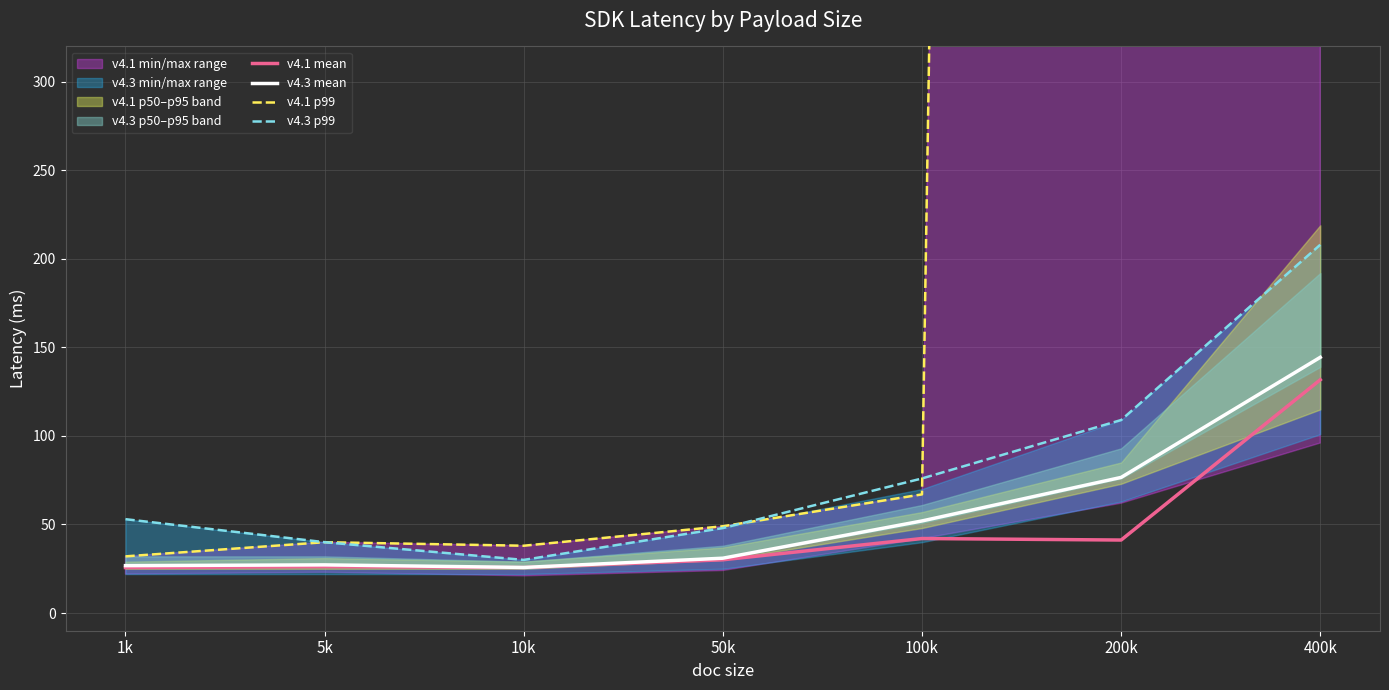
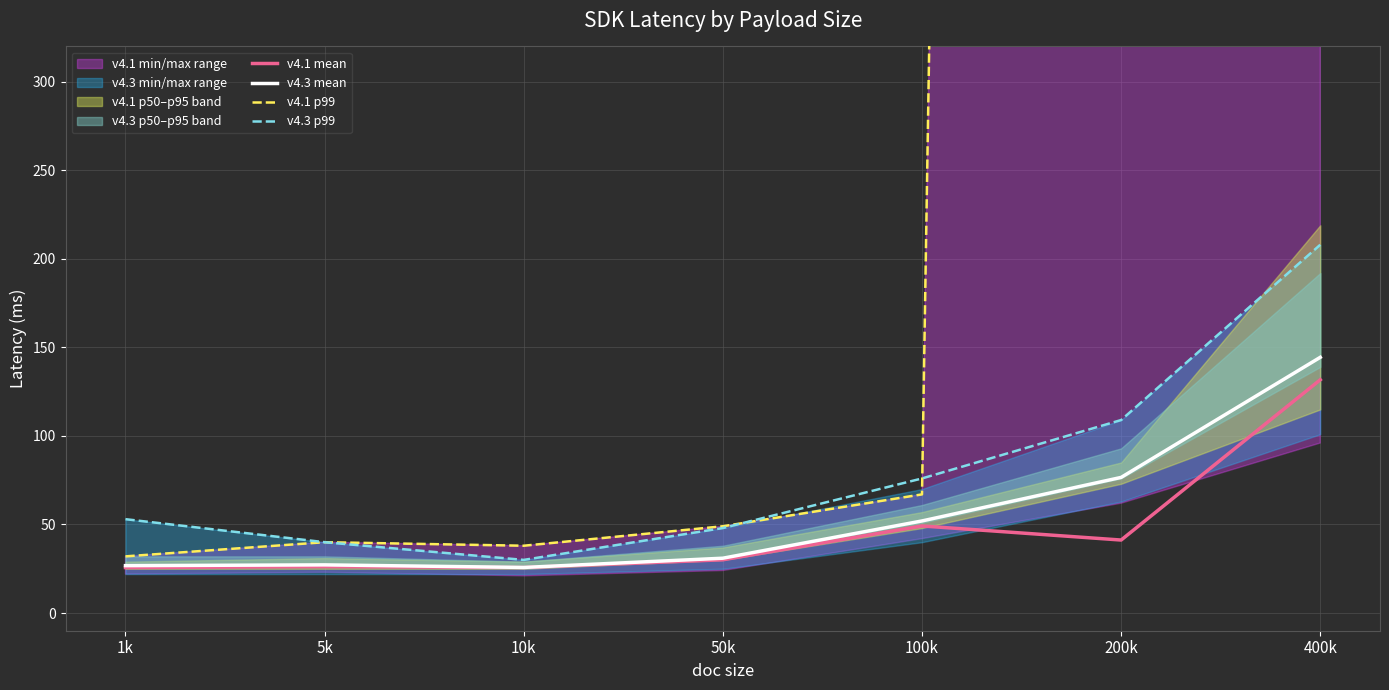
  {
    "v4.1 mean": {
-     "100k": 42,
+     "100k": 49,
      "200k": 41,
      "400k": 132
    },
    "v4.3 mean": {
      "100k": 52,
      "200k": 77,
      "400k": 144
    },
    "v4.1 min/max range": {
      "10k": 38,
      "100k": 67
    }
  }
